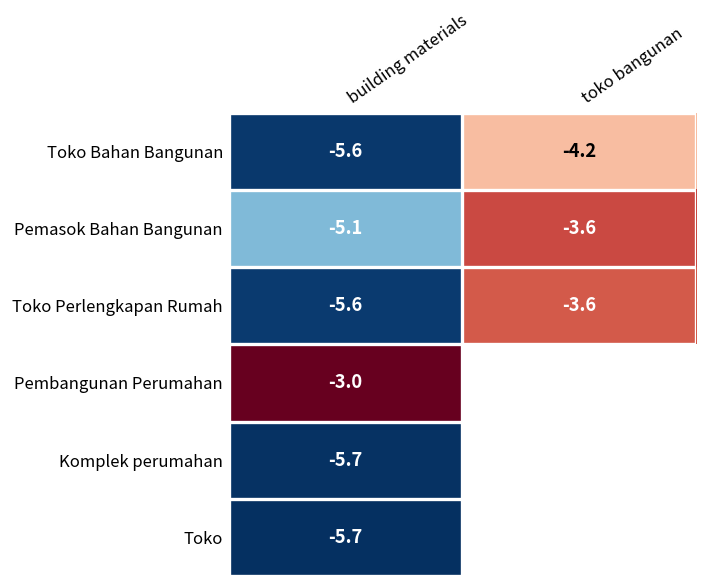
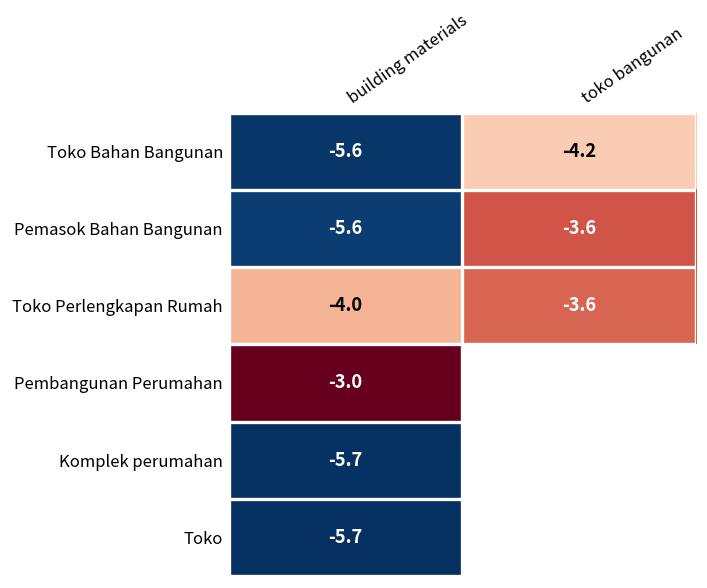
  {
    "Toko Bahan Bangunan": {
      "building materials": -5.6,
      "toko bangunan": -4.2
    },
    "Pemasok Bahan Bangunan": {
-     "building materials": -5.1,
+     "building materials": -5.6,
      "toko bangunan": -3.6
    },
    "Toko Perlengkapan Rumah": {
-     "building materials": -5.6,
+     "building materials": -4.0,
      "toko bangunan": -3.6
    },
    "Pembangunan Perumahan": {
      "building materials": -3.0
    },
    "Komplek perumahan": {
      "building materials": -5.7
    },
    "Toko": {
      "building materials": -5.7
    }
  }
